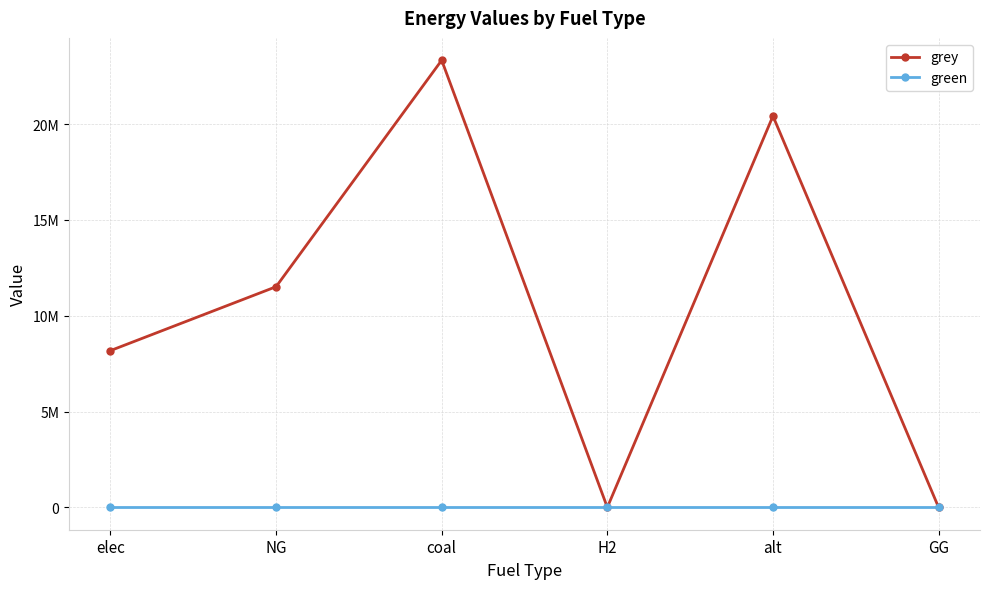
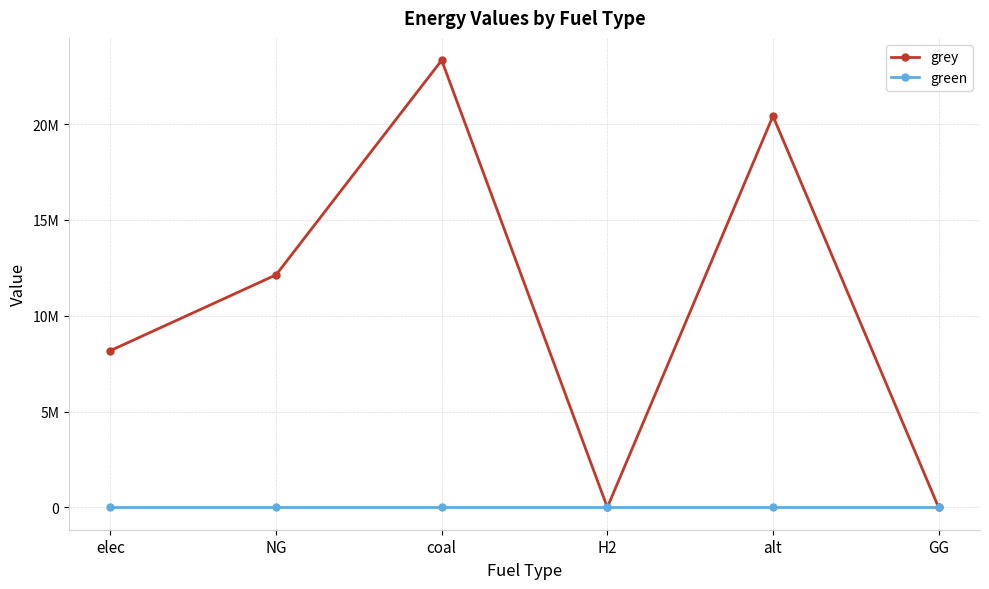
  {
    "grey": {
      "elec": 8200000,
-     "NG": 11500000,
+     "NG": 12100000,
      "coal": 23300000,
      "alt": 20400000
    },
    "green": {
      "elec": 0,
      "NG": 0,
      "coal": 0,
      "alt": 0
    }
  }
